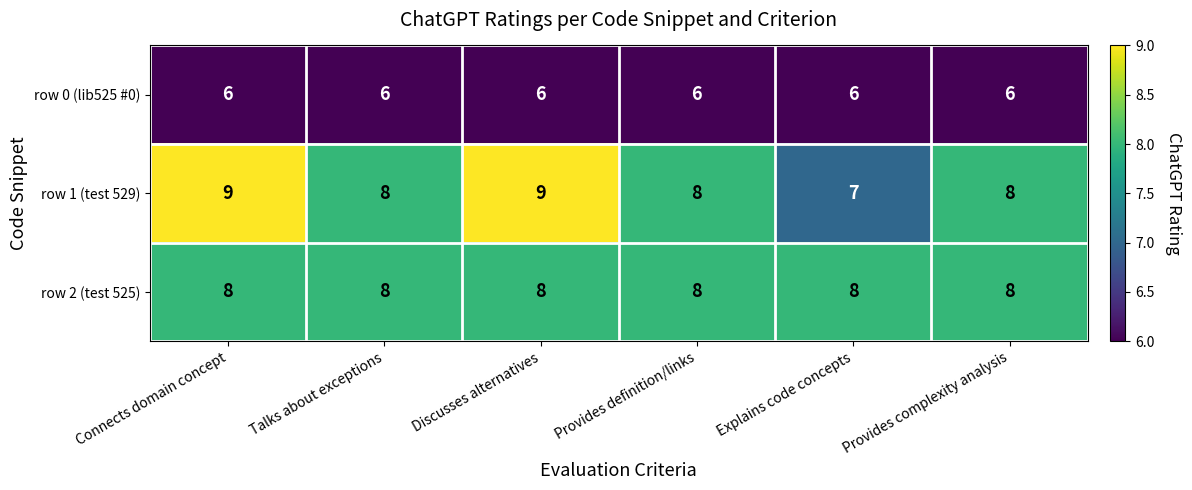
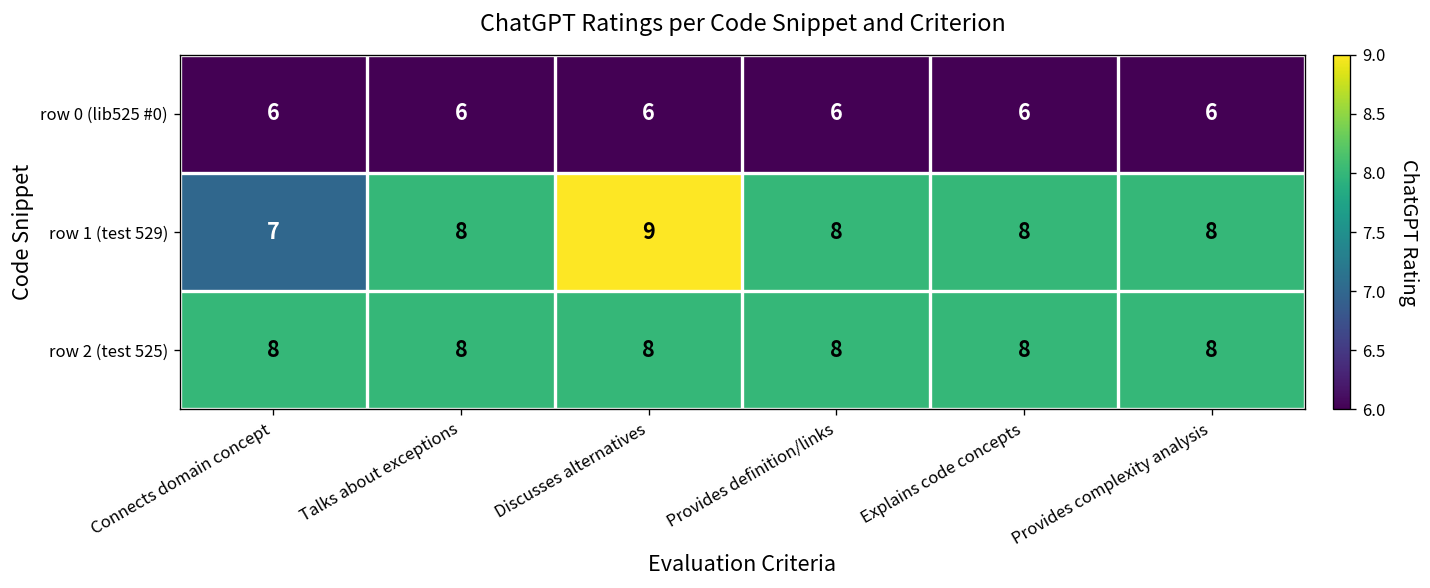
  {
    "row 0 (lib525 #0)": {
      "Connects domain concept": 6,
      "Talks about exceptions": 6,
      "Discusses alternatives": 6,
      "Provides definition/links": 6,
      "Explains code concepts": 6,
      "Provides complexity analysis": 6
    },
    "row 1 (test 529)": {
-     "Connects domain concept": 9,
+     "Connects domain concept": 7,
      "Talks about exceptions": 8,
      "Discusses alternatives": 9,
      "Provides definition/links": 8,
-     "Explains code concepts": 7,
+     "Explains code concepts": 8,
      "Provides complexity analysis": 8
    },
    "row 2 (test 525)": {
      "Connects domain concept": 8,
      "Talks about exceptions": 8,
      "Discusses alternatives": 8,
      "Provides definition/links": 8,
      "Explains code concepts": 8,
      "Provides complexity analysis": 8
    }
  }
